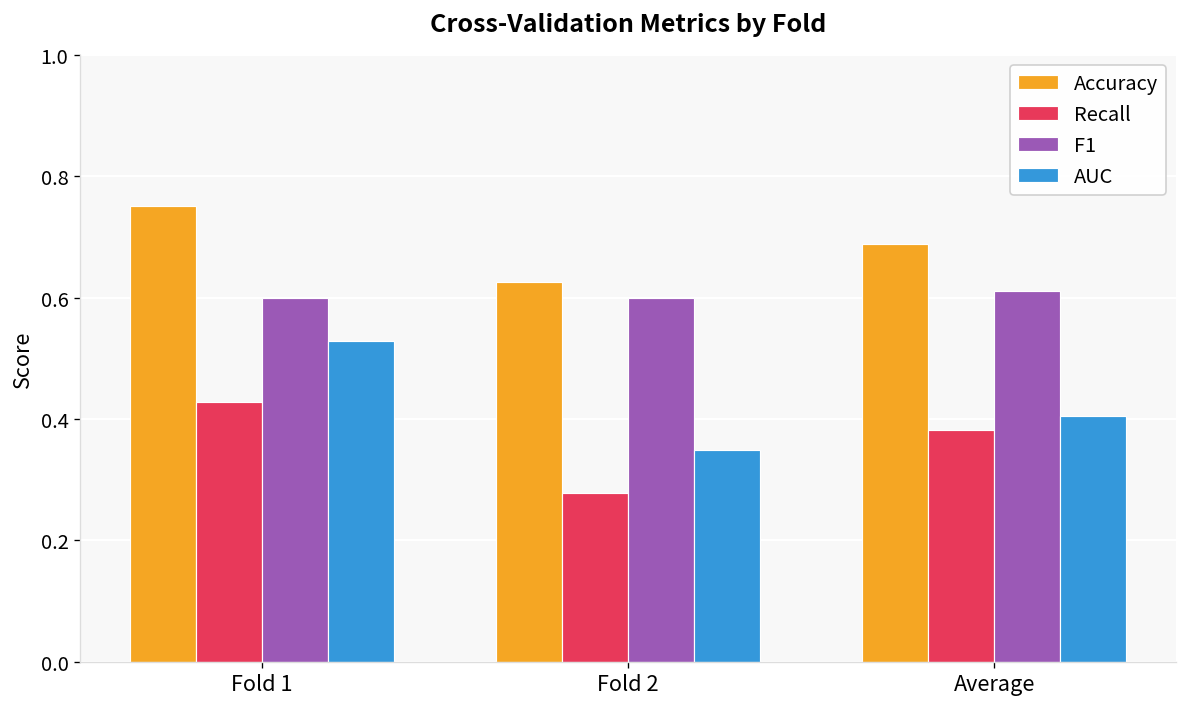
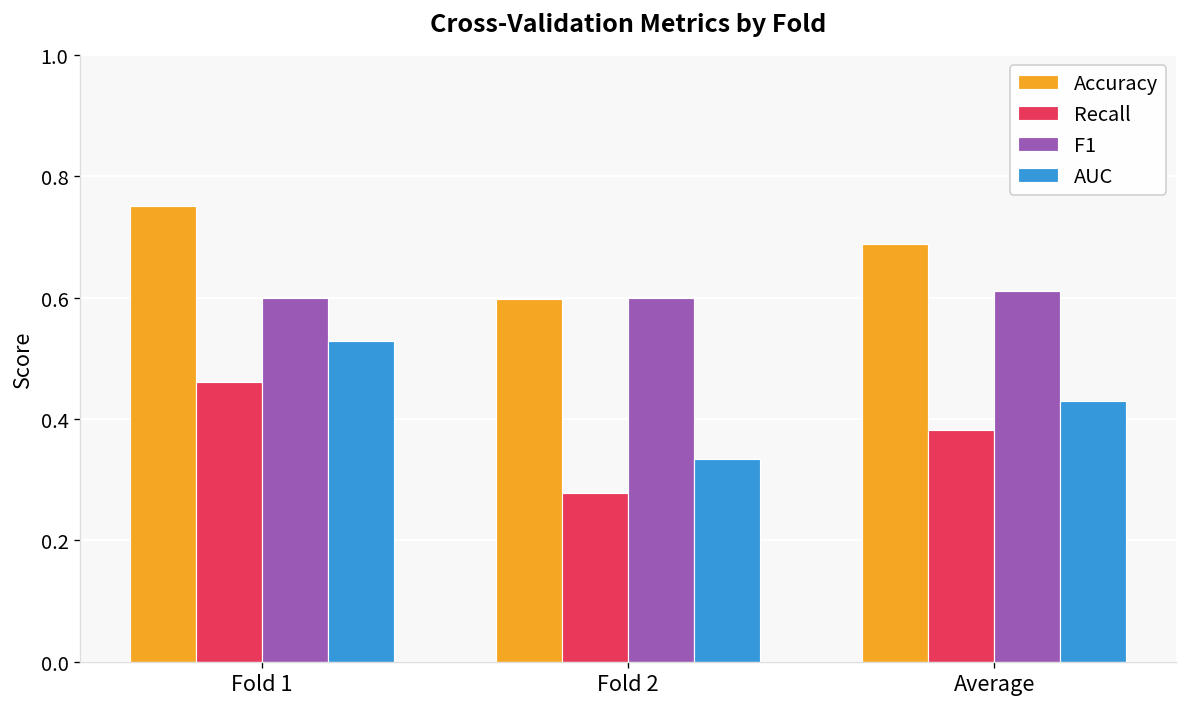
  {
    "Accuracy": {
      "Fold 1": 0.75,
-     "Fold 2": 0.63,
+     "Fold 2": 0.60,
      "Average": 0.69
    },
    "Recall": {
-     "Fold 1": 0.43,
+     "Fold 1": 0.46,
      "Fold 2": 0.28,
      "Average": 0.38
    },
    "F1": {
      "Fold 1": 0.60,
      "Fold 2": 0.60,
      "Average": 0.61
    },
    "AUC": {
      "Fold 1": 0.53,
-     "Fold 2": 0.35,
-     "Average": 0.40
+     "Fold 2": 0.33,
+     "Average": 0.43
    }
  }
